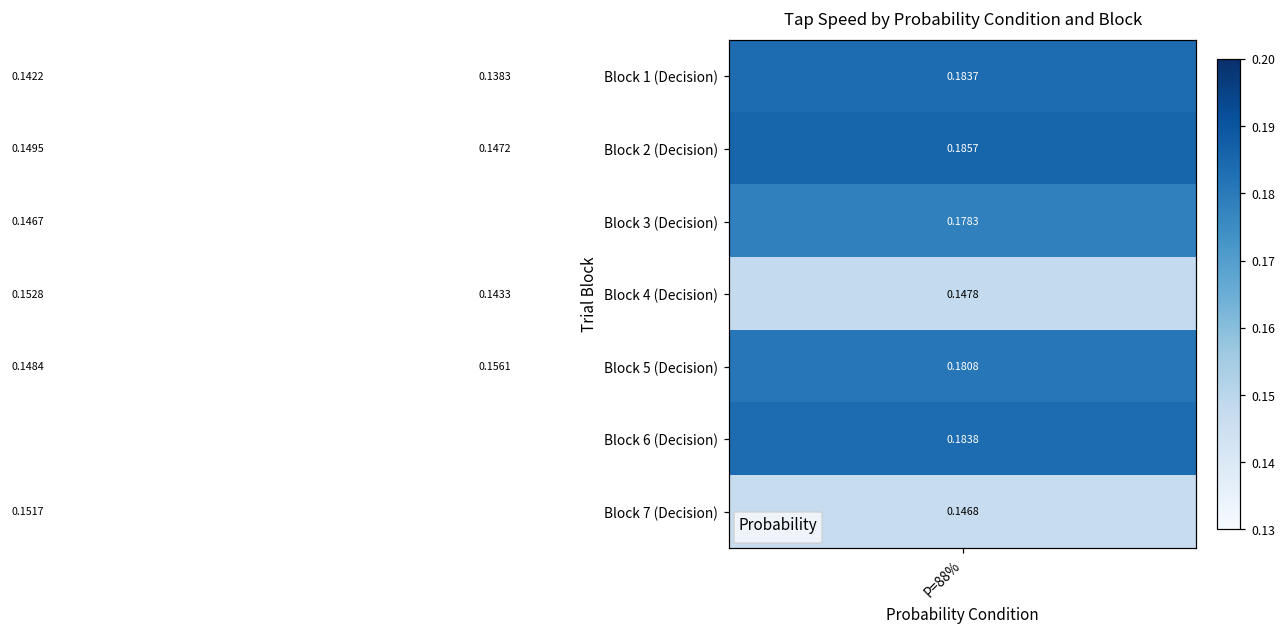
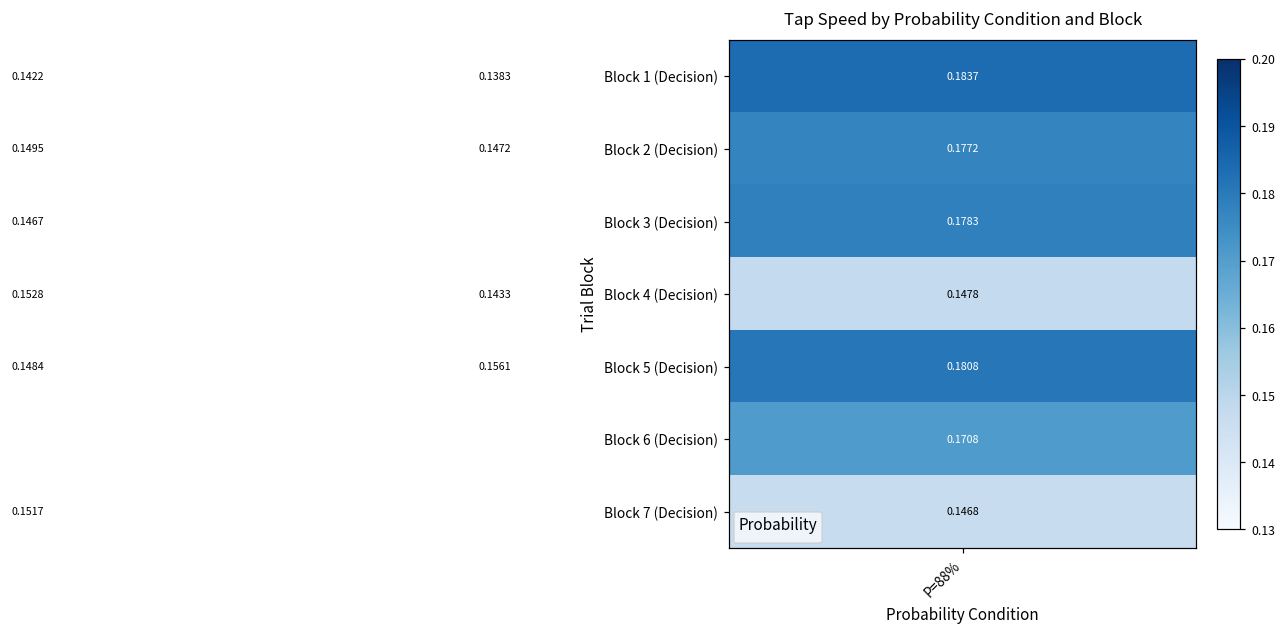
  {
    "Block 1 (Decision)": {
      "P=88%": 0.1837
    },
    "Block 2 (Decision)": {
-     "P=88%": 0.1857
+     "P=88%": 0.1772
    },
    "Block 3 (Decision)": {
      "P=88%": 0.1783
    },
    "Block 4 (Decision)": {
      "P=88%": 0.1478
    },
    "Block 5 (Decision)": {
      "P=88%": 0.1808
    },
    "Block 6 (Decision)": {
-     "P=88%": 0.1838
+     "P=88%": 0.1708
    },
    "Block 7 (Decision)": {
      "P=88%": 0.1468
    }
  }
